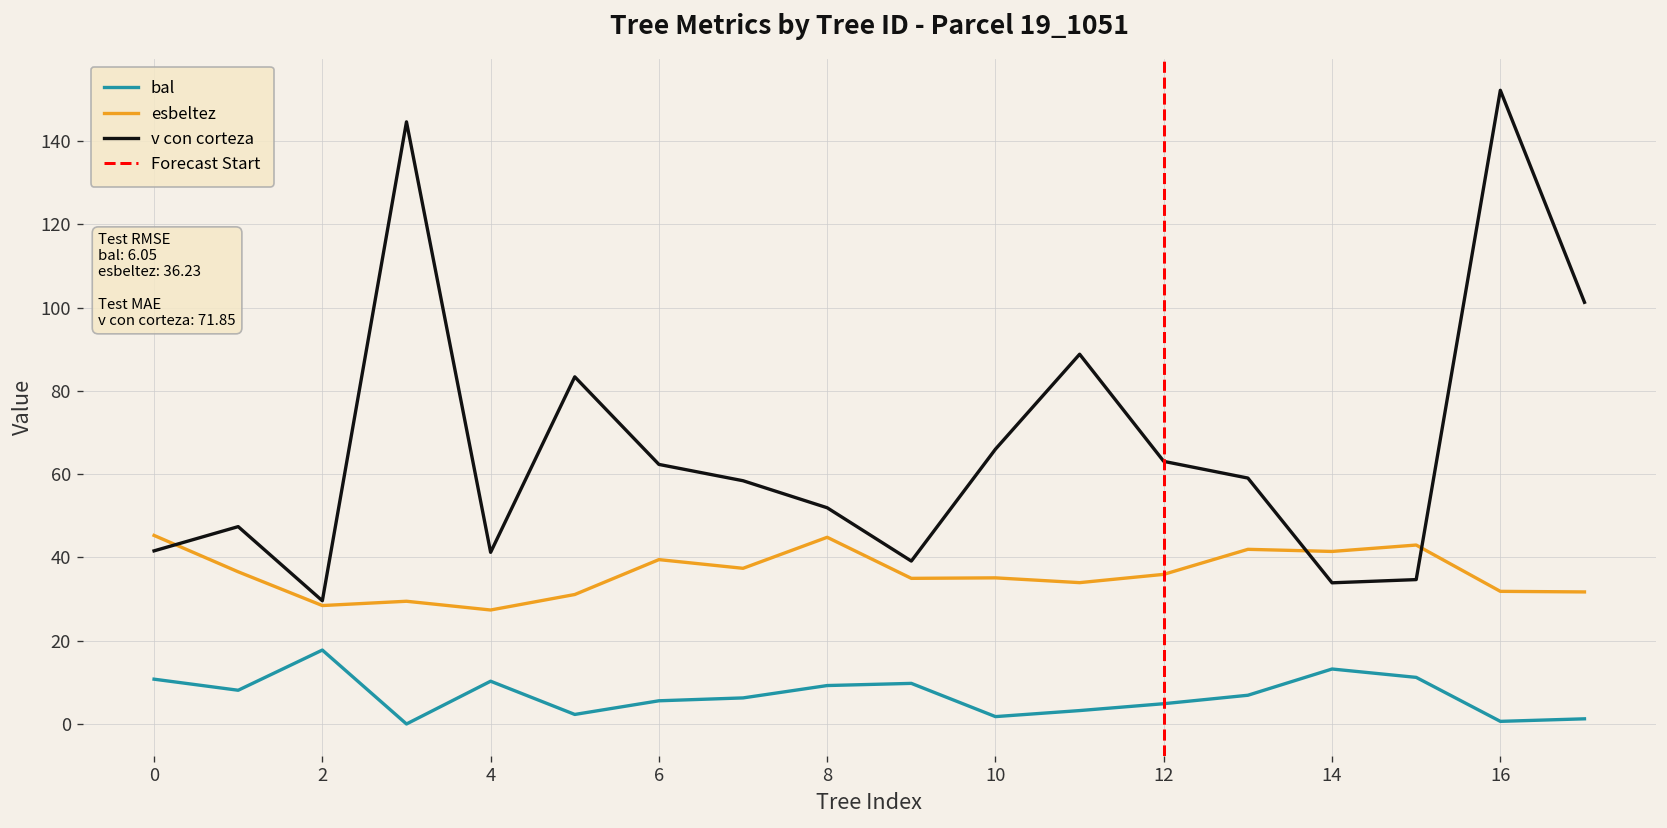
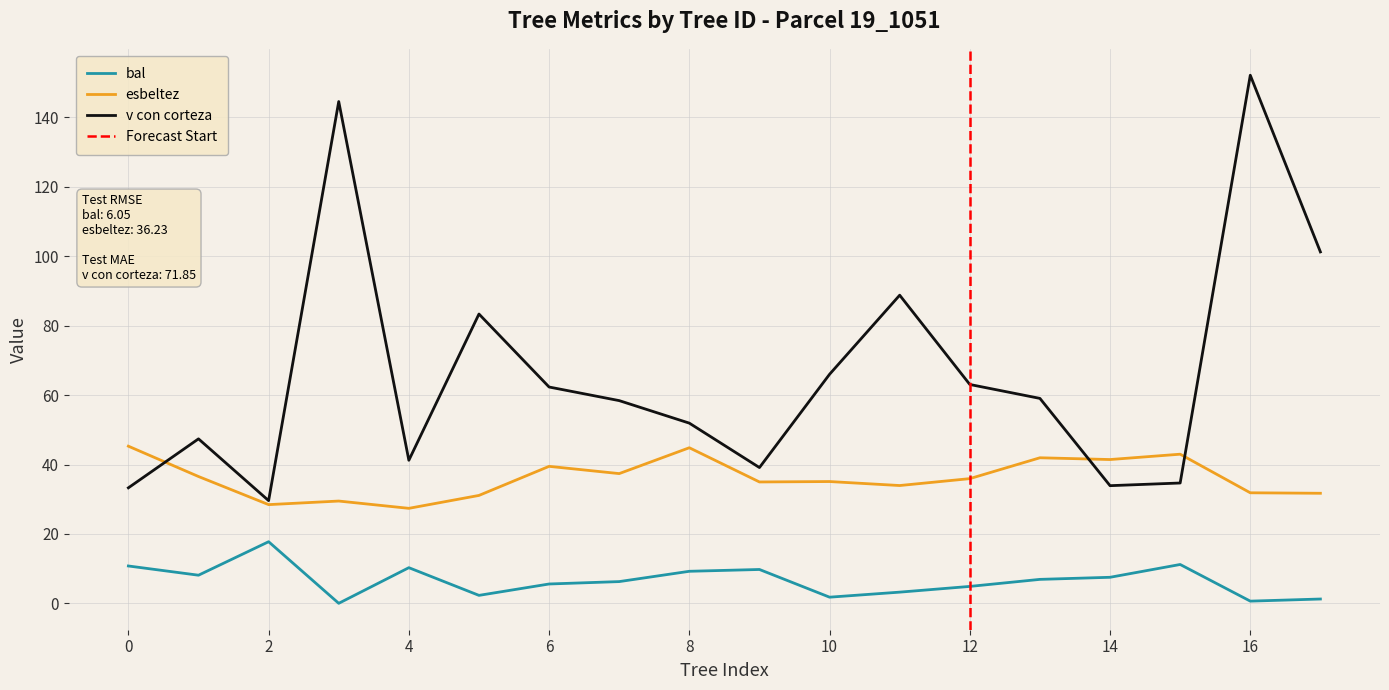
  {
    "bal": {
      "0": 11,
      "2": 18,
      "4": 10,
      "6": 6,
      "8": 9,
      "10": 2,
      "12": 5,
-     "14": 13,
+     "14": 8,
      "16": 1
    },
    "esbeltez": {
      "0": 45,
      "2": 28,
      "4": 27,
      "6": 39,
      "8": 45,
      "10": 35,
      "12": 36,
      "14": 41,
      "16": 32
    },
    "v con corteza": {
-     "0": 42,
+     "0": 33,
      "2": 30,
      "4": 41,
      "6": 62,
      "8": 52,
      "10": 66,
      "12": 63,
      "14": 34,
      "16": 152
    }
  }
